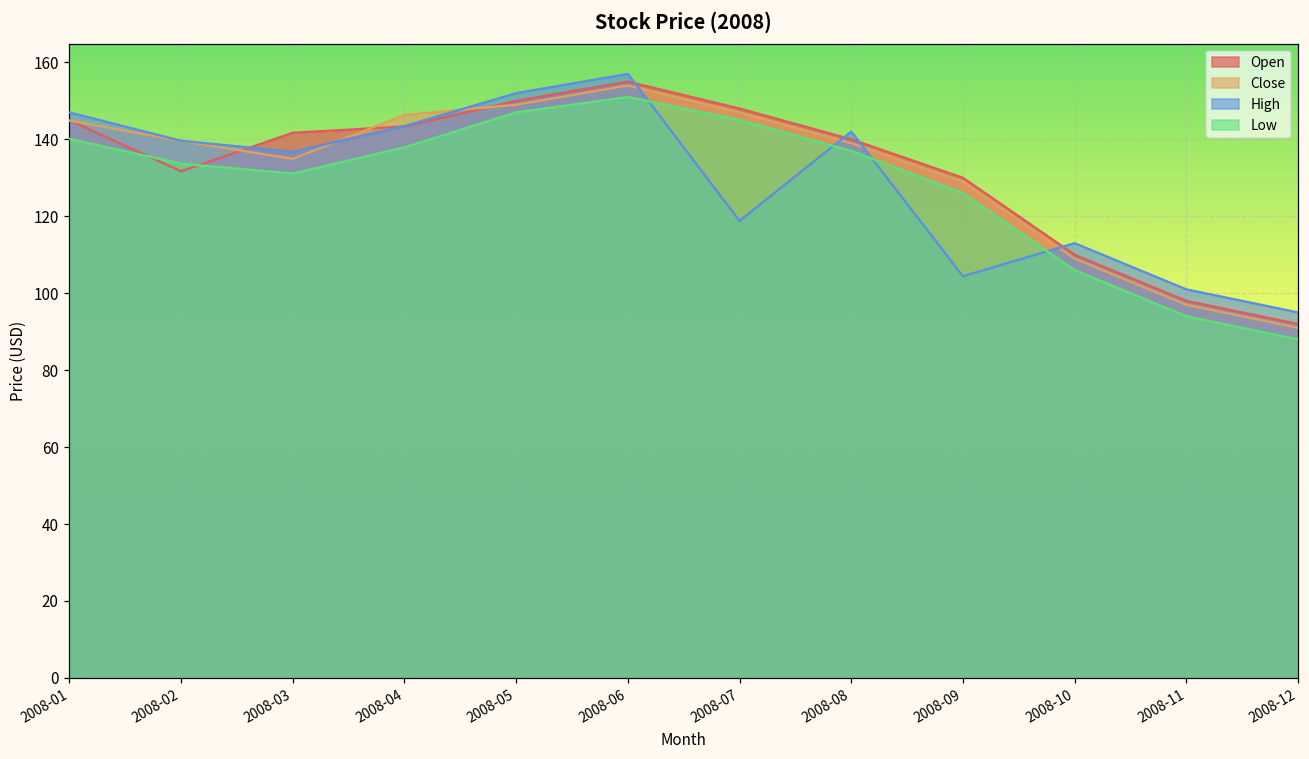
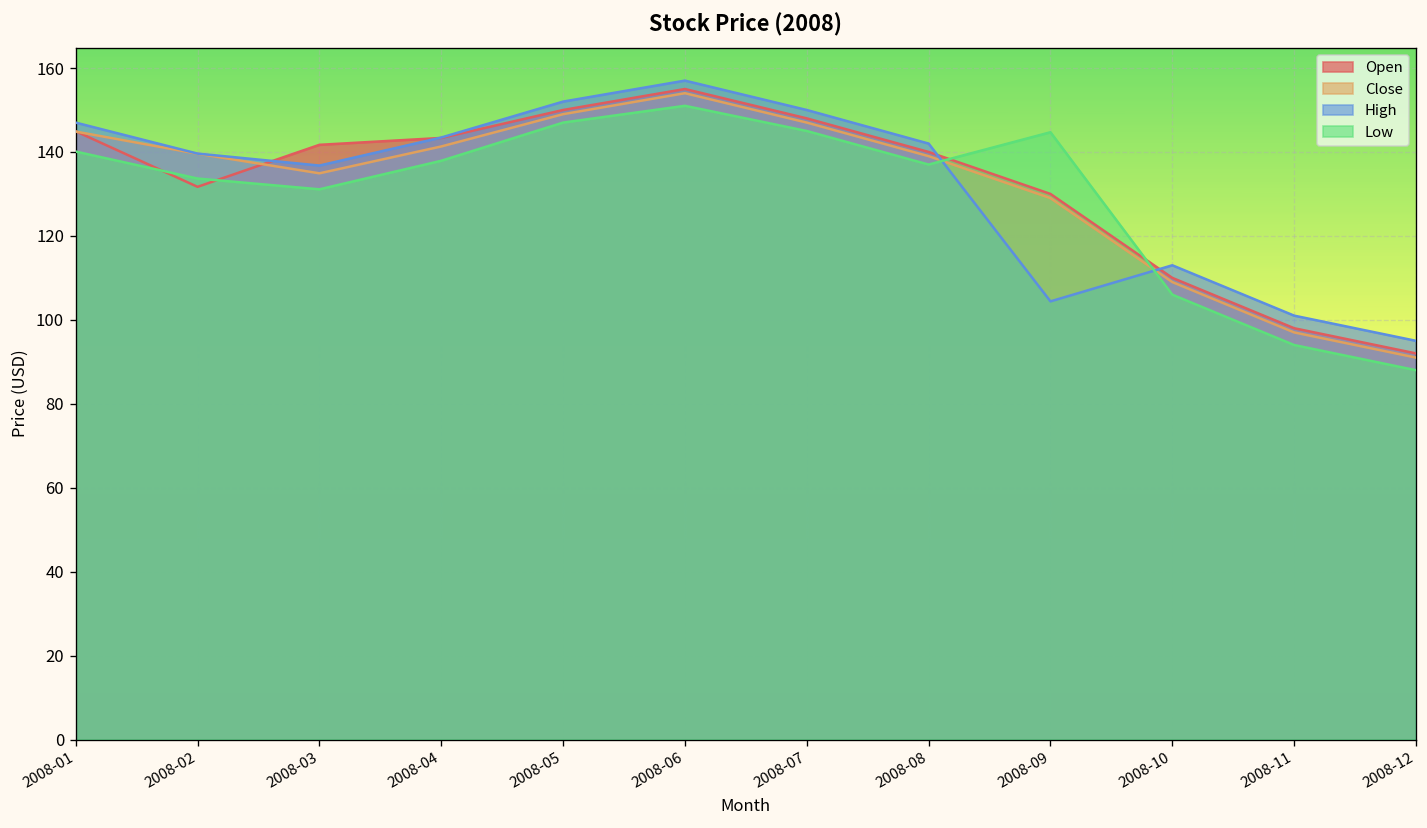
  {
    "Open": {
      "2008-02": 132,
      "2008-03": 142,
      "2008-05": 150,
      "2008-06": 155,
      "2008-07": 148,
      "2008-08": 140,
      "2008-09": 130,
      "2008-10": 110,
      "2008-11": 98,
      "2008-12": 92
    },
    "Close": {
      "2008-03": 135,
-     "2008-04": 146,
+     "2008-04": 141,
      "2008-05": 149,
      "2008-06": 154,
      "2008-07": 147,
      "2008-08": 139,
      "2008-09": 129,
      "2008-10": 109,
      "2008-11": 97,
      "2008-12": 91
    },
    "High": {
      "2008-01": 147,
      "2008-03": 137,
      "2008-05": 152,
      "2008-06": 157,
-     "2008-07": 119,
+     "2008-07": 150,
      "2008-08": 142,
      "2008-09": 104,
      "2008-10": 113,
      "2008-11": 101,
      "2008-12": 95
    },
    "Low": {
      "2008-01": 140,
      "2008-02": 134,
      "2008-03": 131,
      "2008-04": 138,
      "2008-05": 147,
      "2008-06": 151,
      "2008-07": 145,
      "2008-08": 137,
-     "2008-09": 126,
+     "2008-09": 145,
      "2008-10": 106,
      "2008-11": 94,
      "2008-12": 88
    }
  }
